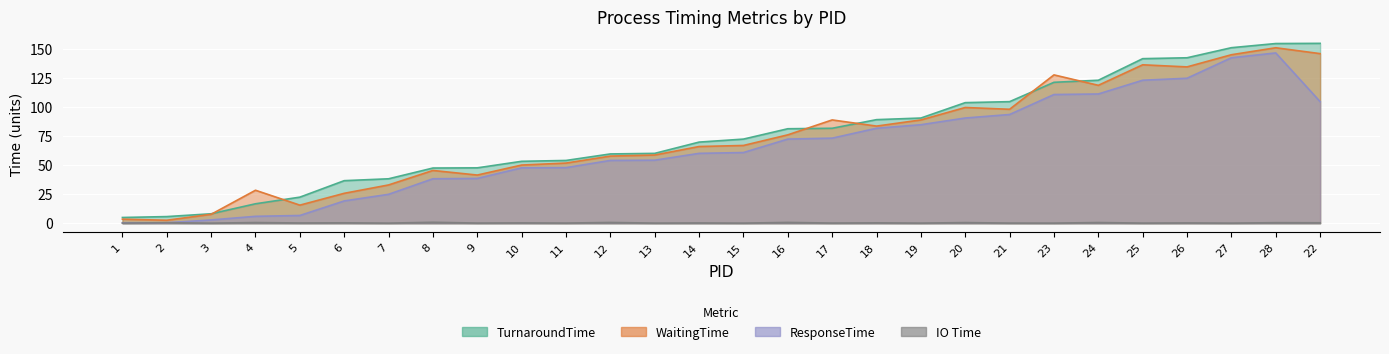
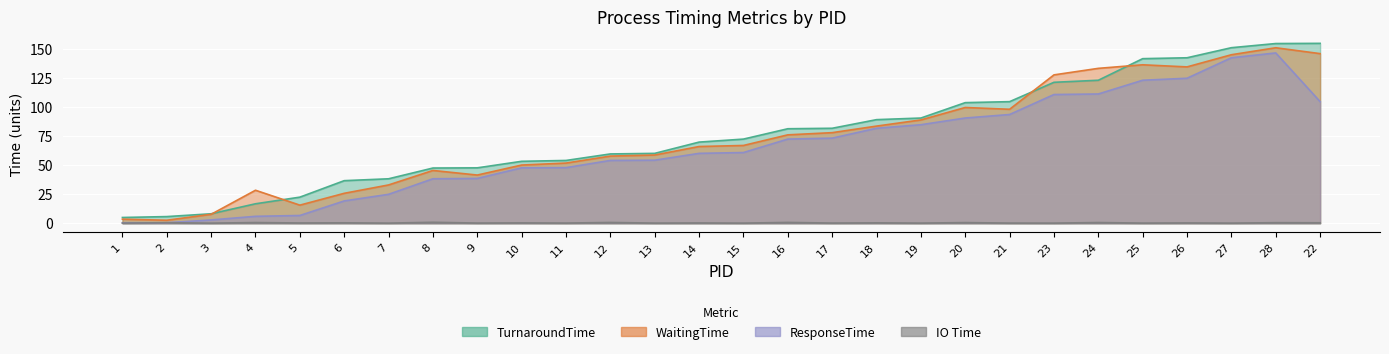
  {
    "WaitingTime": {
      "4": 28,
      "5": 16,
      "6": 26,
      "7": 33,
      "9": 41,
      "10": 50,
      "11": 52,
      "14": 66,
      "15": 67,
      "16": 76,
-     "17": 89,
+     "17": 78,
      "20": 99,
      "21": 98,
      "23": 127,
-     "24": 118,
+     "24": 133,
      "25": 136,
      "26": 134,
      "27": 145,
      "28": 151,
      "22": 146
    }
  }
